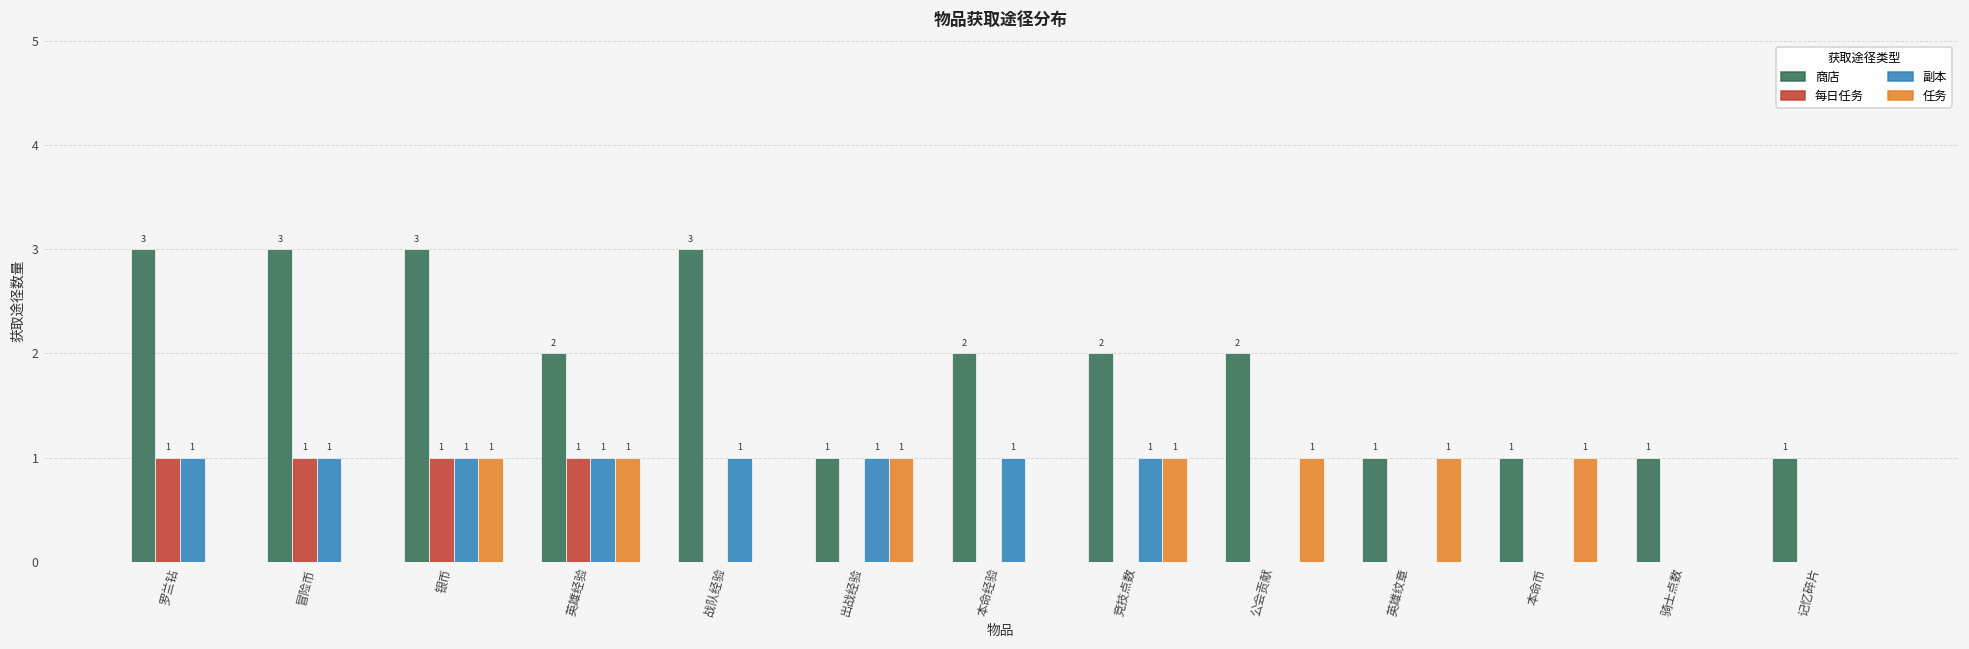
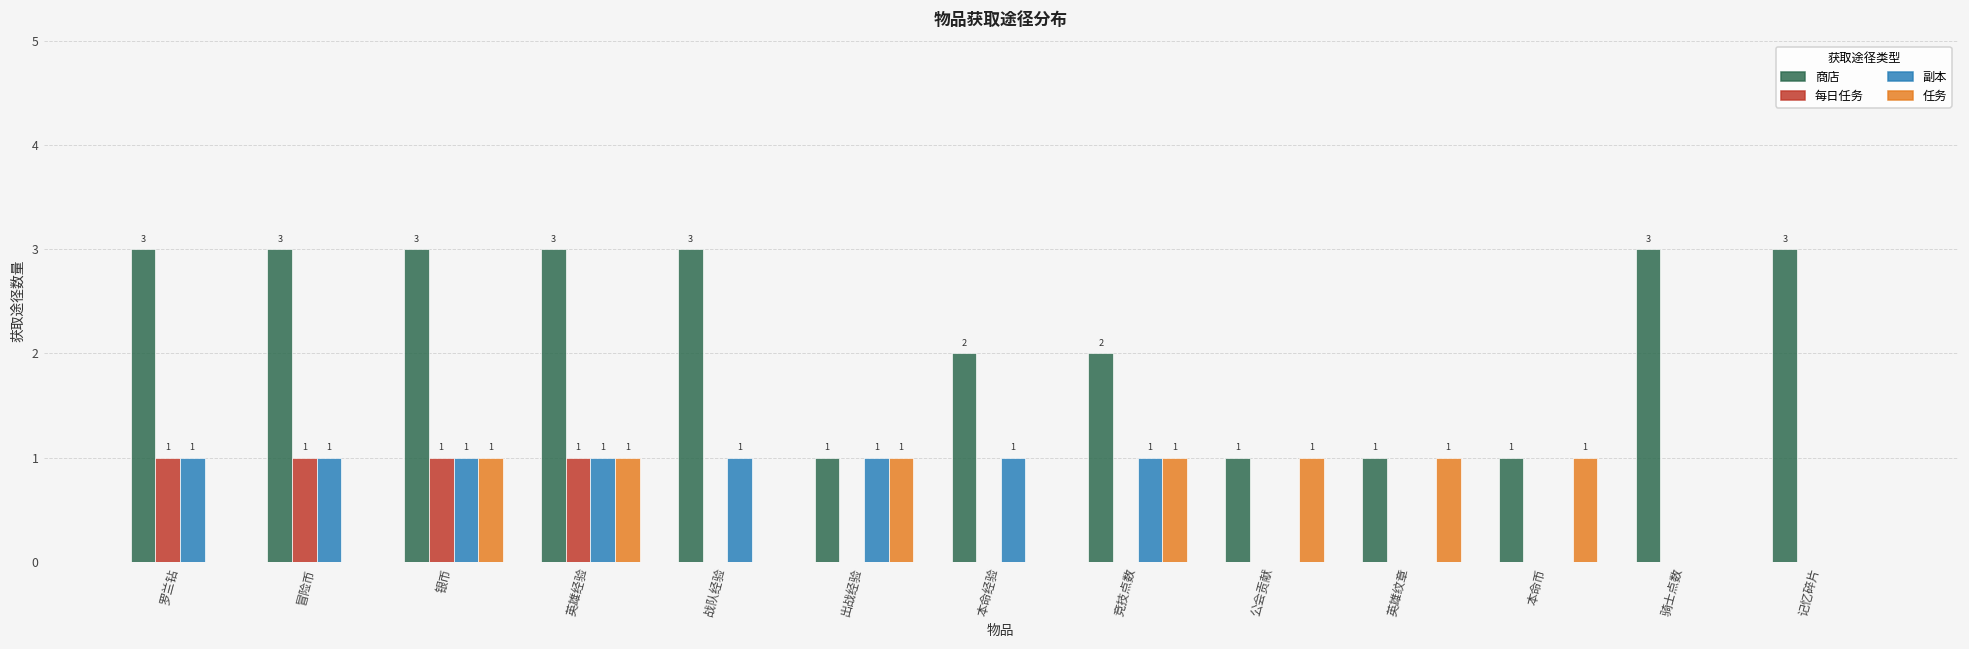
  {
    "商店": {
      "罗兰钻": 3,
      "冒险币": 3,
      "银币": 3,
-     "英雄经验": 2,
+     "英雄经验": 3,
      "战队经验": 3,
      "出战经验": 1,
      "本命经验": 2,
      "竞技点数": 2,
-     "公会贡献": 2,
+     "公会贡献": 1,
      "英雄纹章": 1,
      "本命币": 1,
-     "骑士点数": 1,
-     "记忆碎片": 1
+     "骑士点数": 3,
+     "记忆碎片": 3
    },
    "每日任务": {
      "罗兰钻": 1,
      "冒险币": 1,
      "银币": 1,
      "英雄经验": 1
    },
    "副本": {
      "罗兰钻": 1,
      "冒险币": 1,
      "银币": 1,
      "英雄经验": 1,
      "战队经验": 1,
      "出战经验": 1,
      "本命经验": 1,
      "竞技点数": 1
    },
    "任务": {
      "银币": 1,
      "英雄经验": 1,
      "出战经验": 1,
      "竞技点数": 1,
      "公会贡献": 1,
      "英雄纹章": 1,
      "本命币": 1
    }
  }
